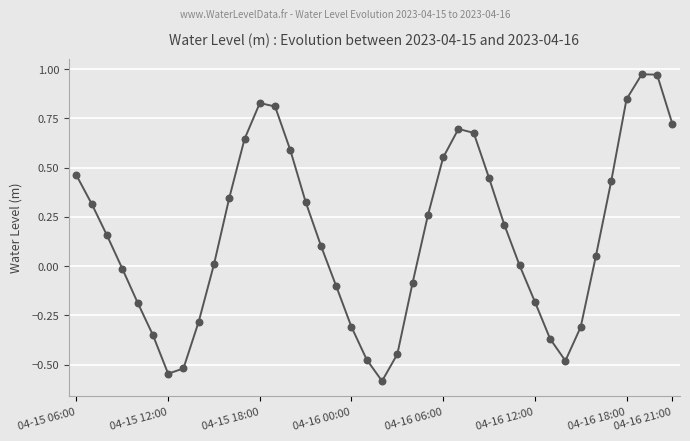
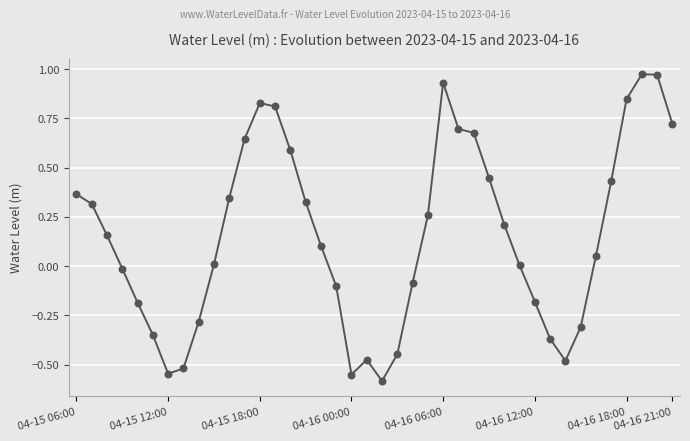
  {
-   "04-15 06:00": 0.46,
+   "04-15 06:00": 0.37,
    "04-15 12:00": -0.55,
    "04-15 18:00": 0.83,
-   "04-16 00:00": -0.31,
-   "04-16 06:00": 0.55,
+   "04-16 00:00": -0.55,
+   "04-16 06:00": 0.93,
    "04-16 12:00": -0.18,
    "04-16 18:00": 0.85,
    "04-16 21:00": 0.72
  }
